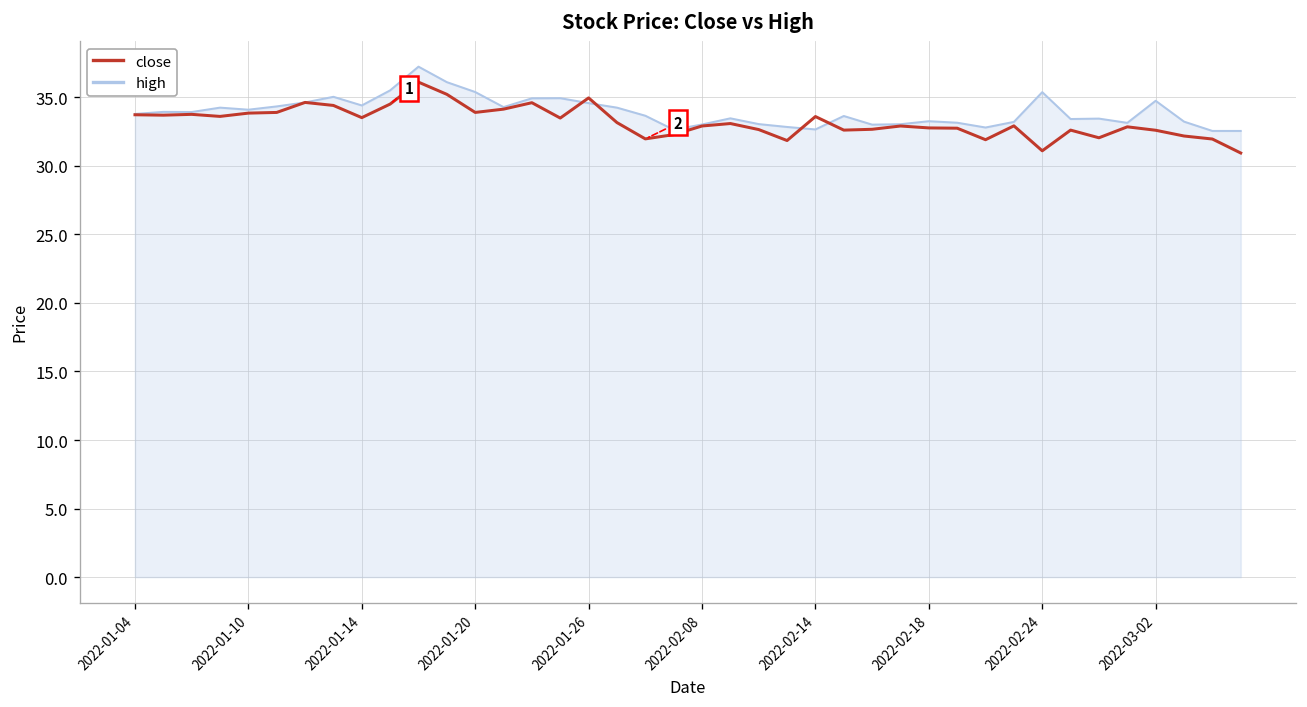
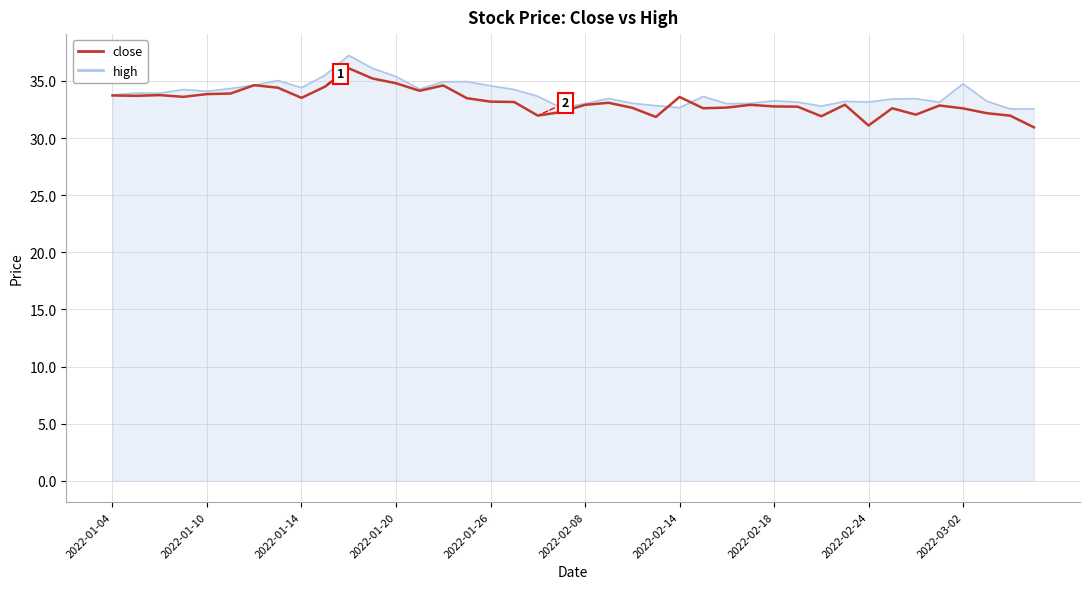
  {
    "high": {
      "2022-01-10": 34.1,
      "2022-01-14": 34.4,
      "2022-01-20": 35.4,
      "2022-01-26": 34.6,
      "2022-02-14": 32.7,
      "2022-02-18": 33.3,
-     "2022-02-24": 35.4,
+     "2022-02-24": 33.2,
      "2022-03-02": 34.8
    },
    "close": {
      "2022-01-10": 33.9,
      "2022-01-14": 33.5,
-     "2022-01-20": 33.9,
-     "2022-01-26": 35.0,
+     "2022-01-20": 34.8,
+     "2022-01-26": 33.2,
      "2022-02-14": 33.6,
      "2022-02-18": 32.8,
      "2022-02-24": 31.1,
      "2022-03-02": 32.6
    }
  }
